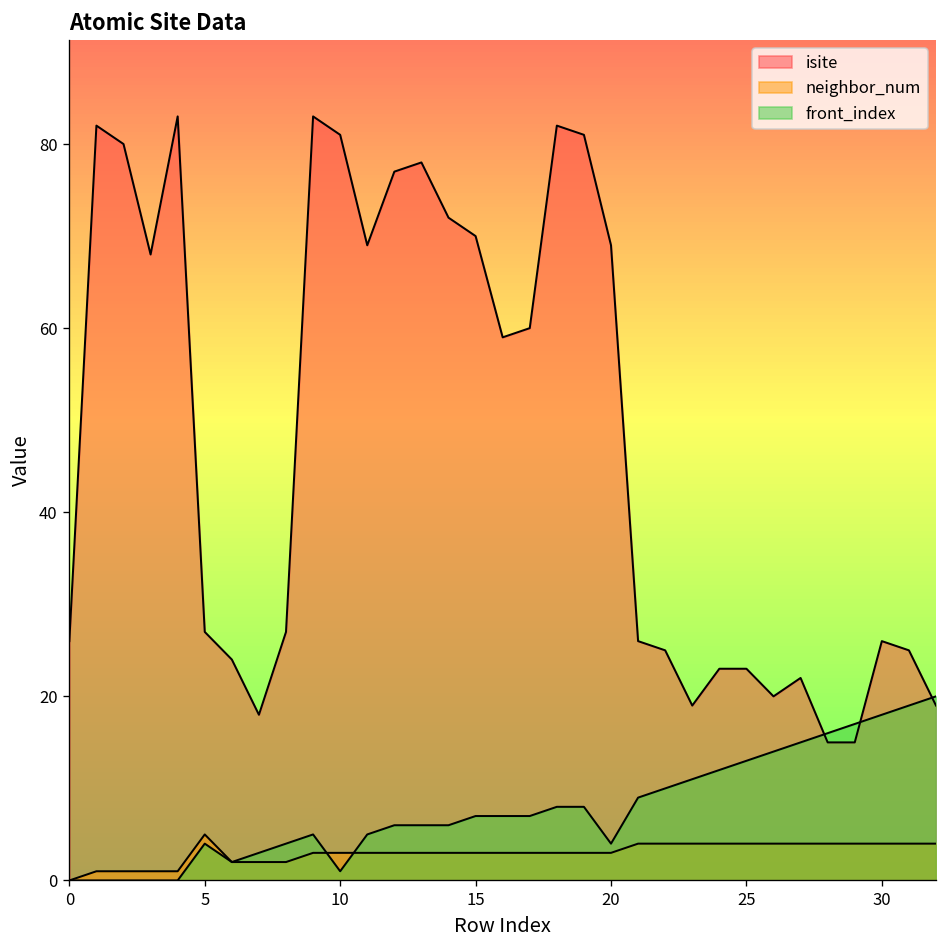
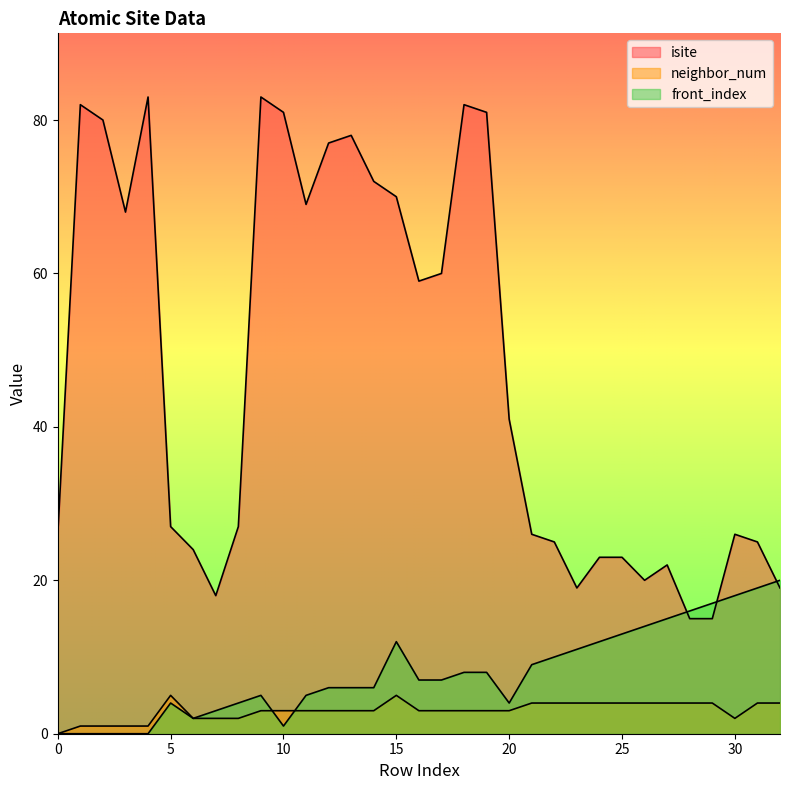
  {
    "isite": {
      "0": 26,
      "5": 27,
      "10": 81,
      "15": 70,
-     "20": 69,
+     "20": 41,
      "25": 23,
      "30": 26
    },
    "neighbor_num": {
      "5": 5,
      "10": 3,
-     "15": 3,
+     "15": 5,
      "20": 3,
      "25": 4,
-     "30": 4
+     "30": 2
    },
    "front_index": {
      "5": 4,
      "10": 1,
-     "15": 7,
+     "15": 12,
      "20": 4,
      "25": 13,
      "30": 18
    }
  }
